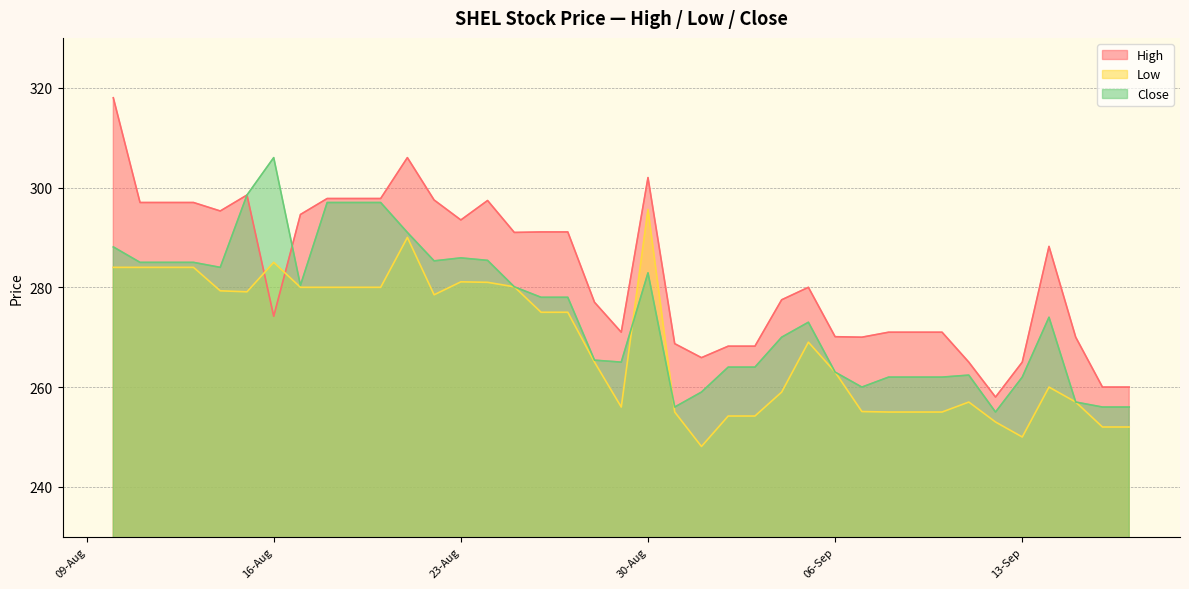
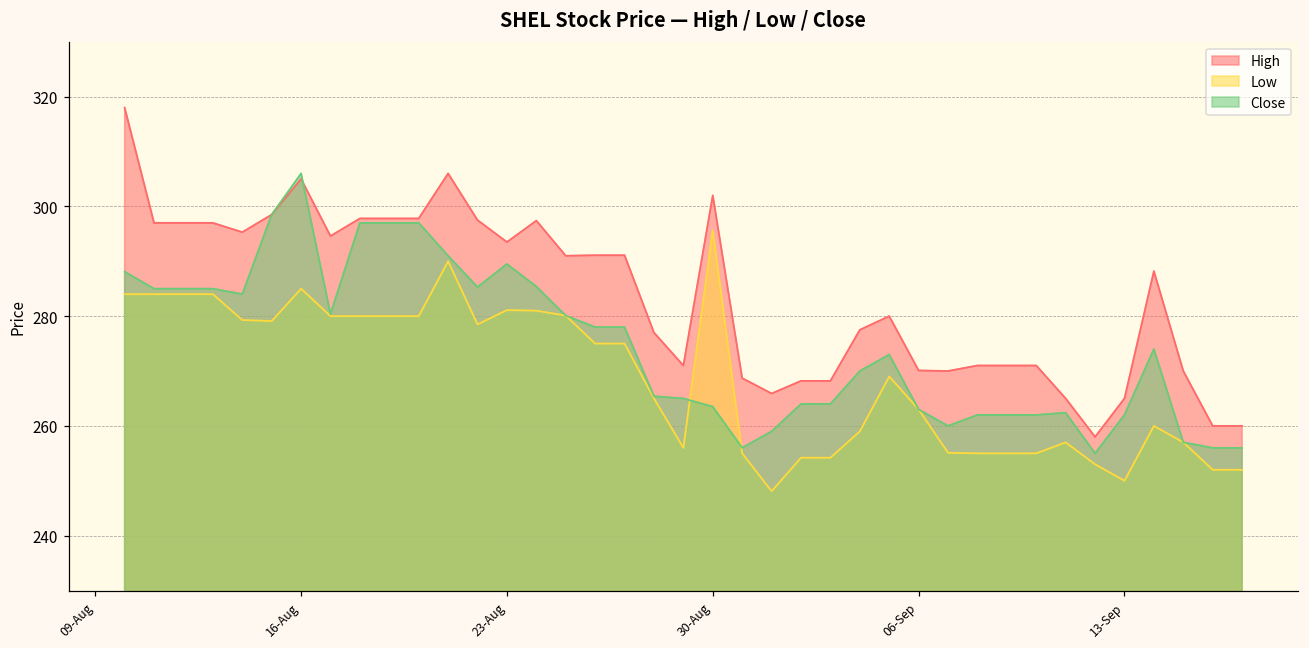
  {
    "High": {
-     "16-Aug": 274,
+     "16-Aug": 305,
      "23-Aug": 294,
      "30-Aug": 302,
      "06-Sep": 270,
      "13-Sep": 265
    },
    "Low": {
      "16-Aug": 285,
      "23-Aug": 281,
      "30-Aug": 296,
      "13-Sep": 250
    },
    "Close": {
      "16-Aug": 306,
-     "23-Aug": 286,
-     "30-Aug": 283,
+     "23-Aug": 290,
+     "30-Aug": 264,
      "13-Sep": 262
    }
  }
